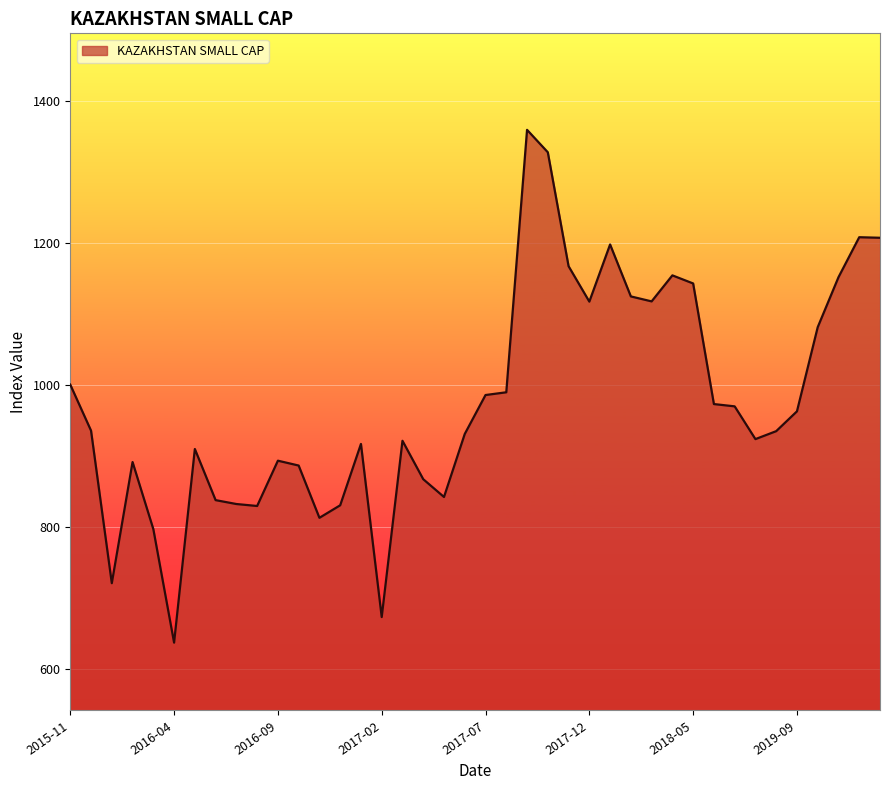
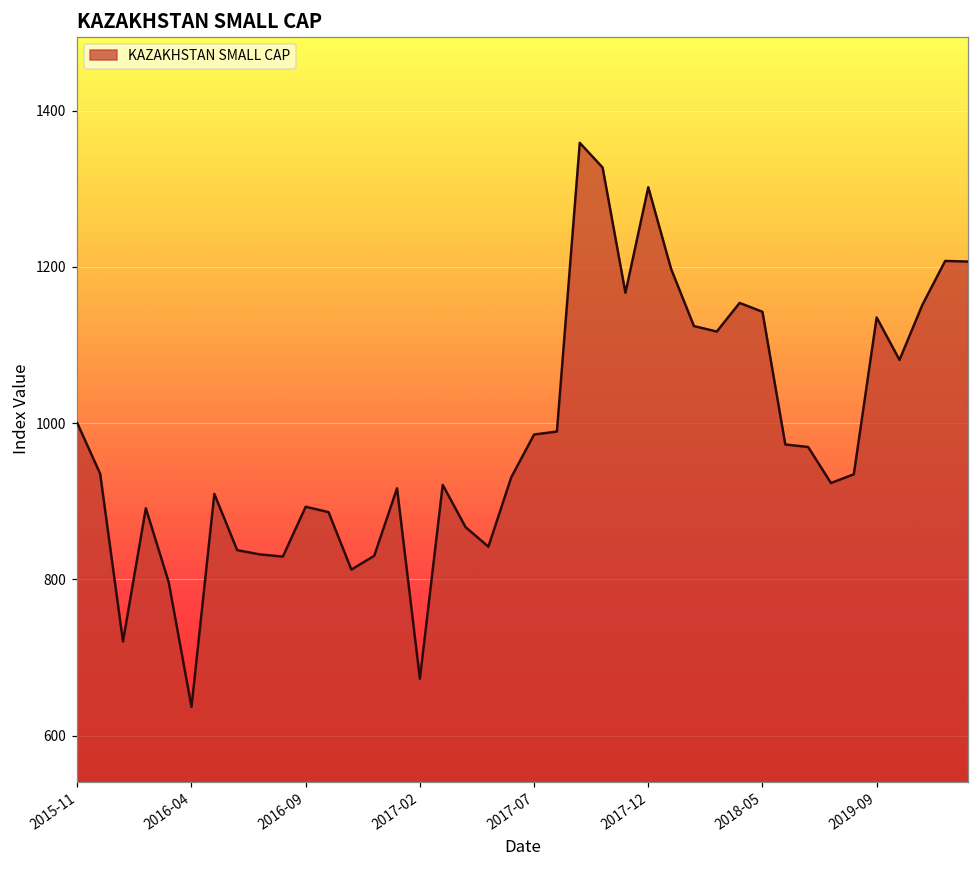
  {
    "2015-11": 1000,
    "2016-04": 640,
    "2016-09": 890,
    "2017-02": 670,
    "2017-07": 990,
-   "2017-12": 1120,
+   "2017-12": 1300,
    "2018-05": 1140,
-   "2019-09": 960
+   "2019-09": 1140
  }
